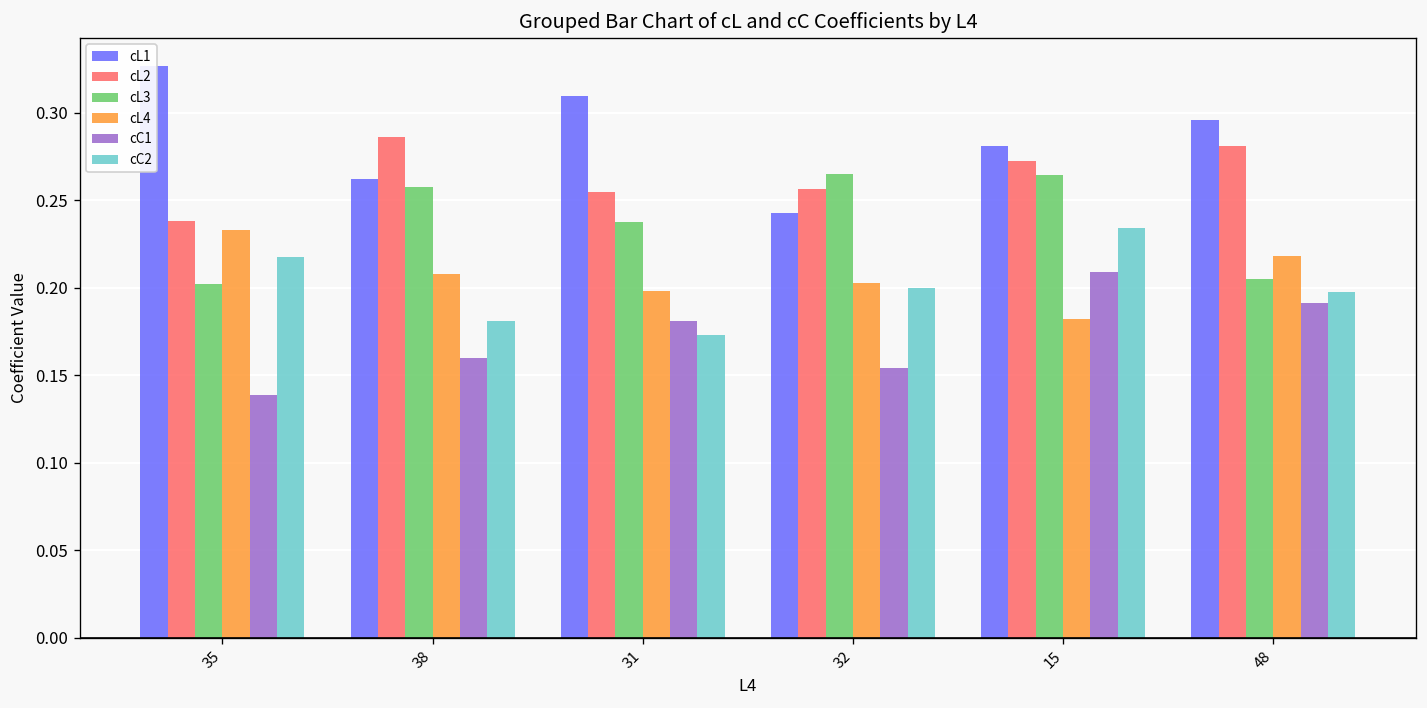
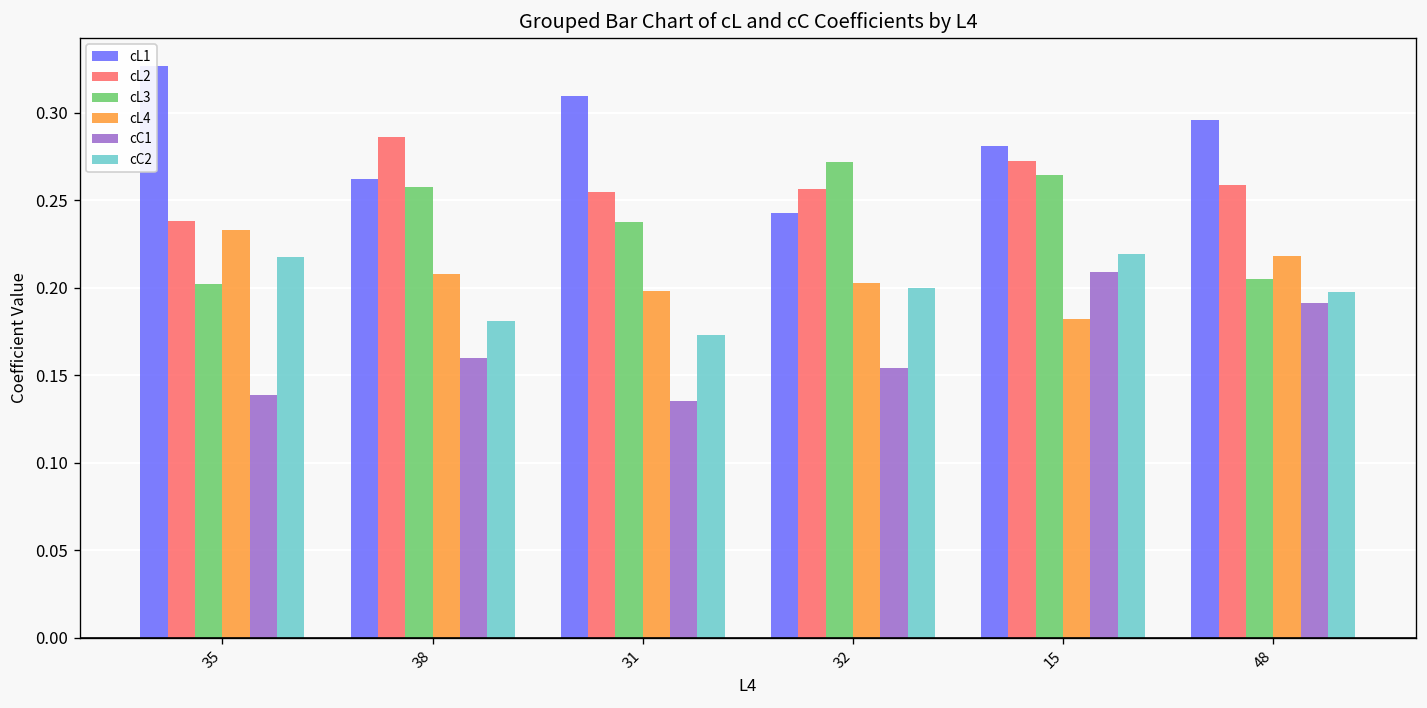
  {
    "cL1": {
      "38": 0.262,
      "31": 0.309,
      "32": 0.243,
      "15": 0.281,
      "48": 0.296
    },
    "cL2": {
      "35": 0.238,
      "38": 0.286,
      "31": 0.255,
      "32": 0.256,
      "15": 0.272,
-     "48": 0.281
+     "48": 0.259
    },
    "cL3": {
      "35": 0.202,
      "38": 0.258,
      "31": 0.238,
-     "32": 0.265,
+     "32": 0.272,
      "15": 0.265,
      "48": 0.205
    },
    "cL4": {
      "35": 0.233,
      "38": 0.208,
      "31": 0.198,
      "32": 0.202,
      "15": 0.182,
      "48": 0.218
    },
    "cC1": {
      "35": 0.139,
      "38": 0.160,
-     "31": 0.181,
+     "31": 0.135,
      "32": 0.154,
      "15": 0.209,
      "48": 0.191
    },
    "cC2": {
      "35": 0.217,
      "38": 0.181,
      "31": 0.173,
      "32": 0.200,
-     "15": 0.234,
+     "15": 0.219,
      "48": 0.198
    }
  }
